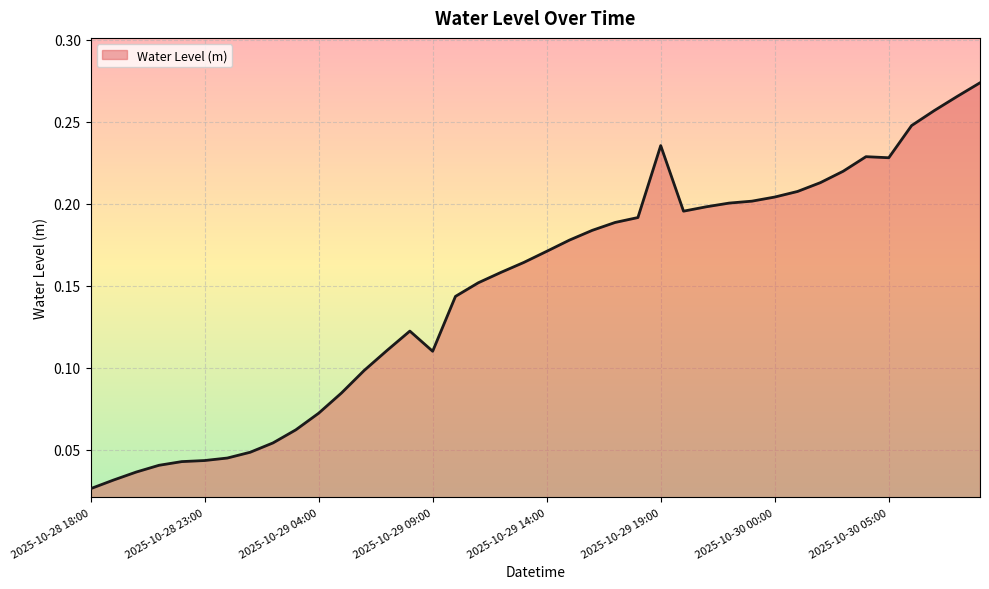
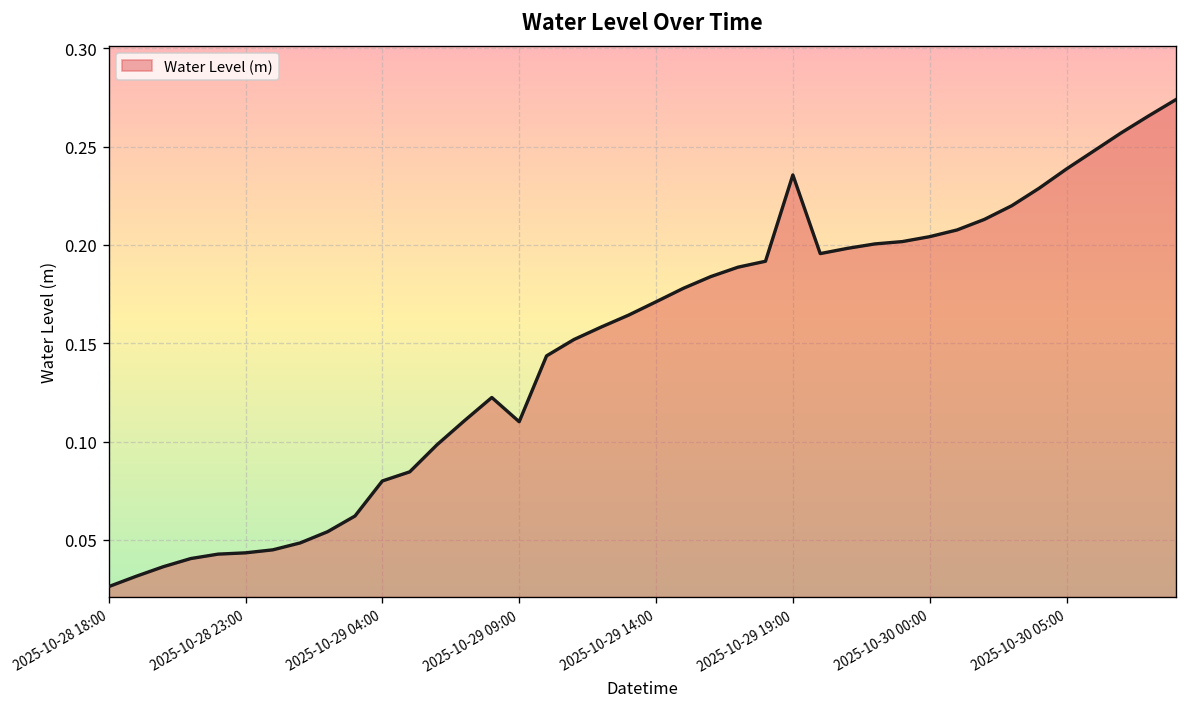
  {
    "2025-10-28 18:00": 0.026,
    "2025-10-28 23:00": 0.043,
-   "2025-10-29 04:00": 0.072,
+   "2025-10-29 04:00": 0.080,
    "2025-10-29 09:00": 0.110,
    "2025-10-29 14:00": 0.171,
    "2025-10-29 19:00": 0.236,
    "2025-10-30 00:00": 0.204,
-   "2025-10-30 05:00": 0.228
+   "2025-10-30 05:00": 0.239
  }
